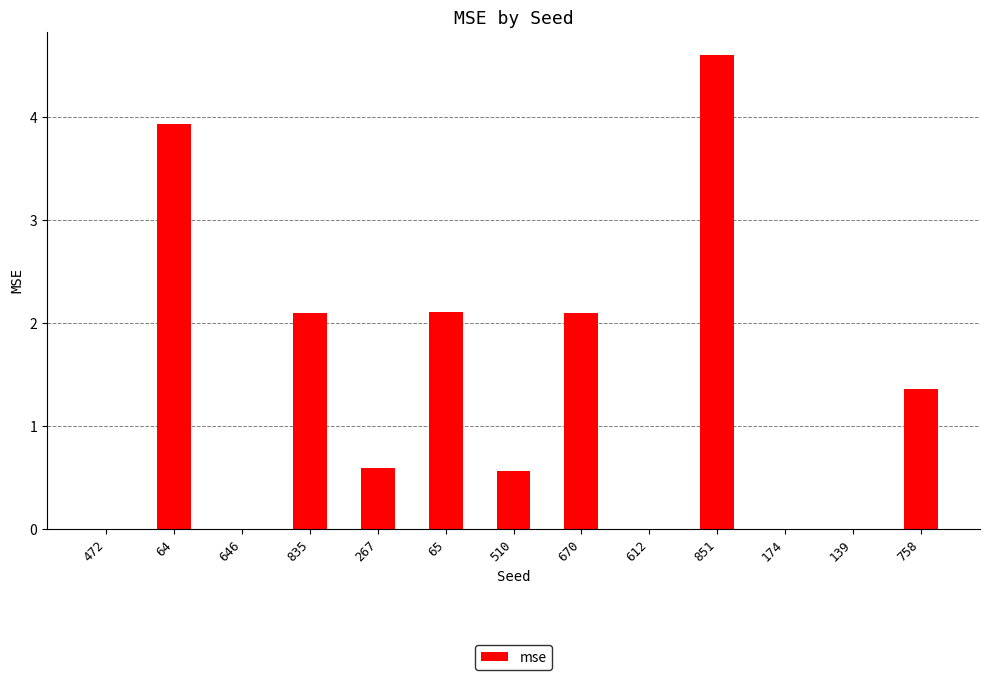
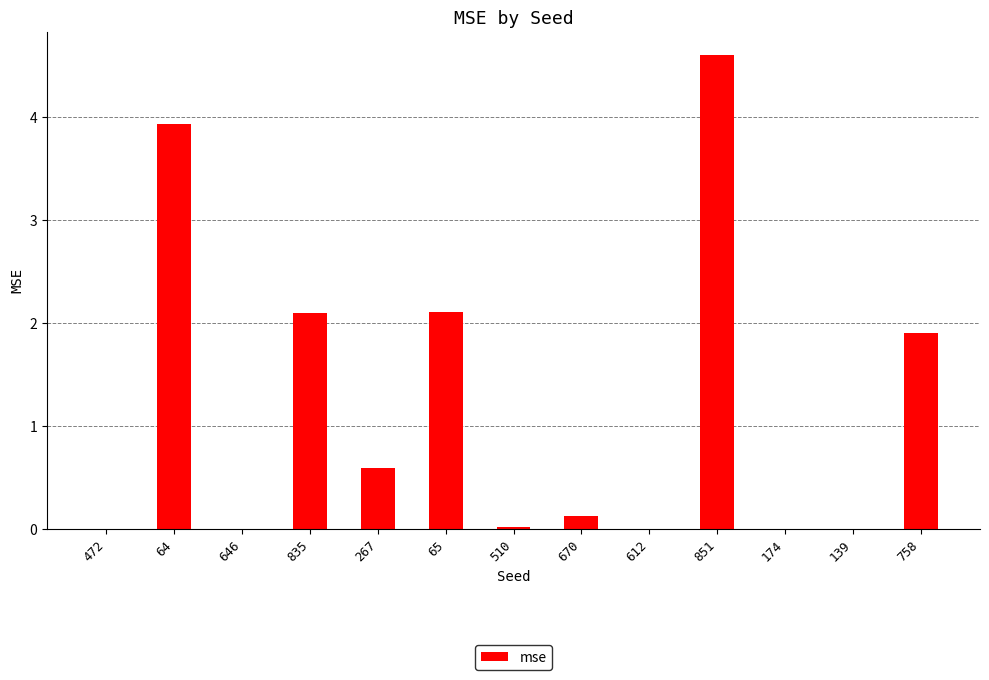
  {
    "64": 3.93,
    "835": 2.10,
    "267": 0.59,
    "65": 2.11,
-   "510": 0.56,
-   "670": 2.09,
+   "510": 0.02,
+   "670": 0.12,
    "851": 4.60,
-   "758": 1.36
+   "758": 1.90
  }
